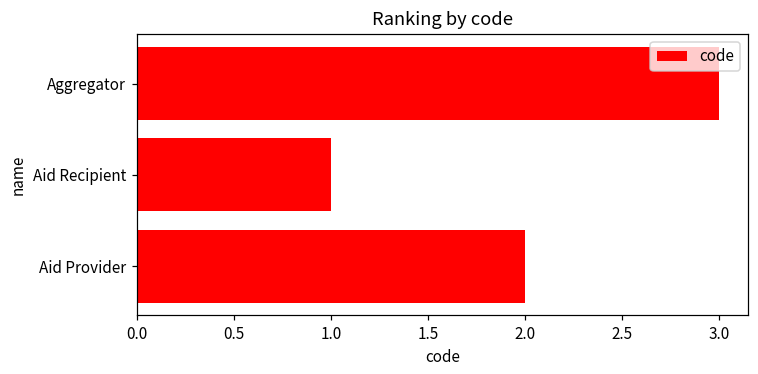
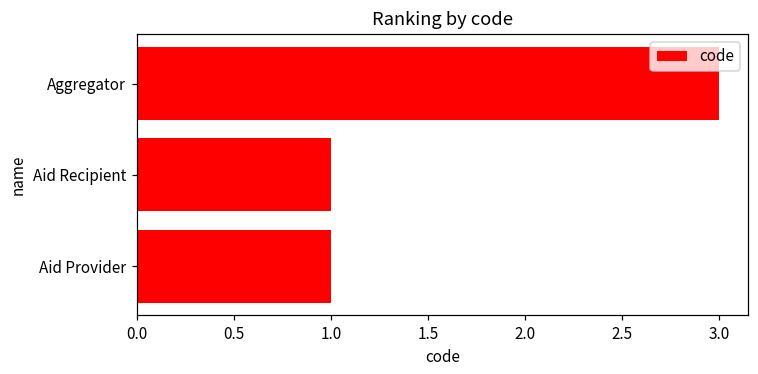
  {
    "Aggregator": 3,
    "Aid Recipient": 1,
-   "Aid Provider": 2
+   "Aid Provider": 1
  }
